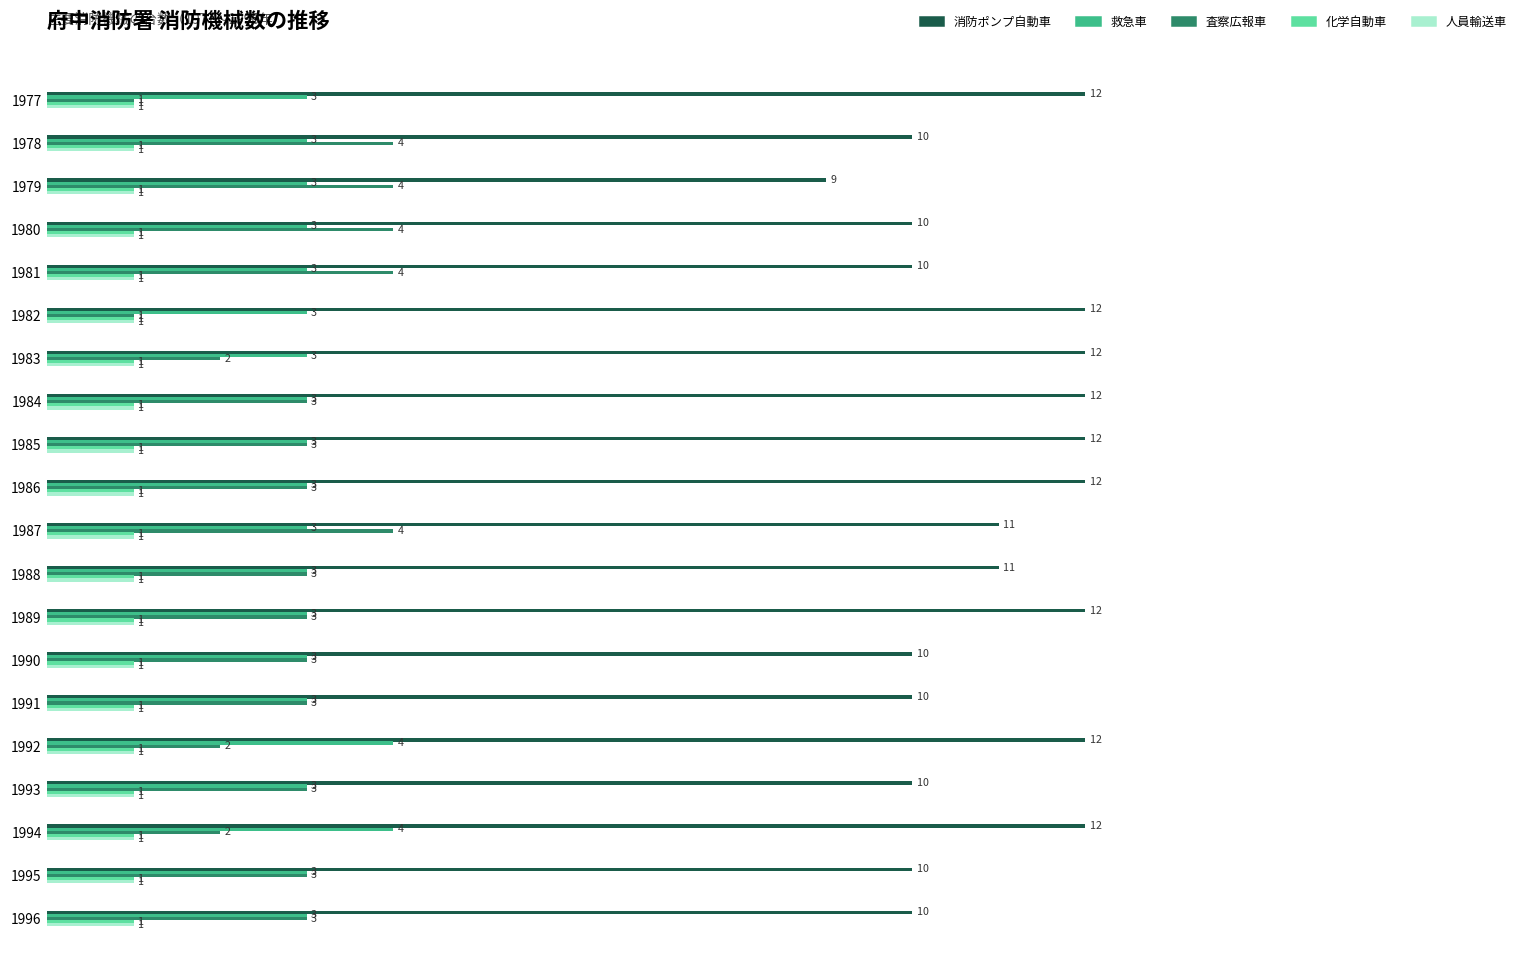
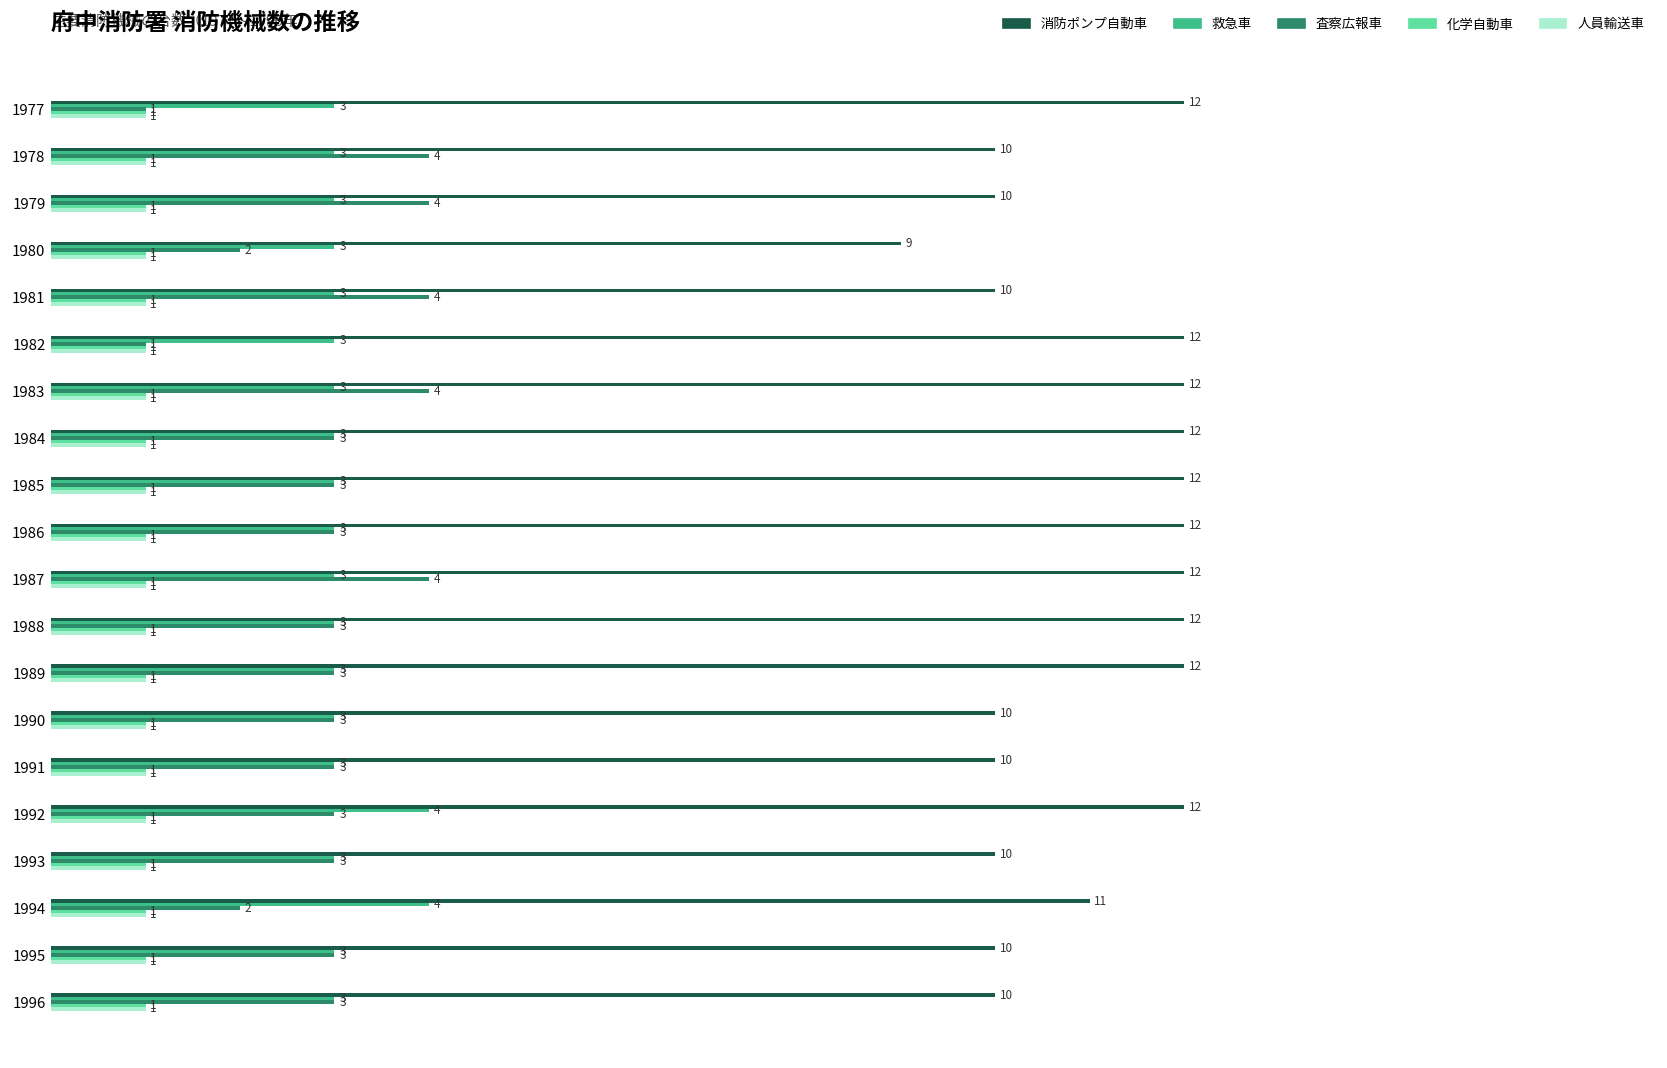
  {
    "消防ポンプ自動車": {
      "1977": 12,
      "1978": 10,
-     "1979": 9,
-     "1980": 10,
+     "1979": 10,
+     "1980": 9,
      "1981": 10,
      "1982": 12,
      "1983": 12,
      "1984": 12,
      "1985": 12,
      "1986": 12,
-     "1987": 11,
-     "1988": 11,
+     "1987": 12,
+     "1988": 12,
      "1989": 12,
      "1990": 10,
      "1991": 10,
      "1992": 12,
      "1993": 10,
-     "1994": 12,
+     "1994": 11,
      "1995": 10,
      "1996": 10
    },
    "査察広報車": {
      "1978": 4,
      "1979": 4,
-     "1980": 4,
+     "1980": 2,
      "1981": 4,
-     "1983": 2,
+     "1983": 4,
      "1987": 4,
-     "1992": 2,
+     "1992": 3,
      "1994": 2
    }
  }
